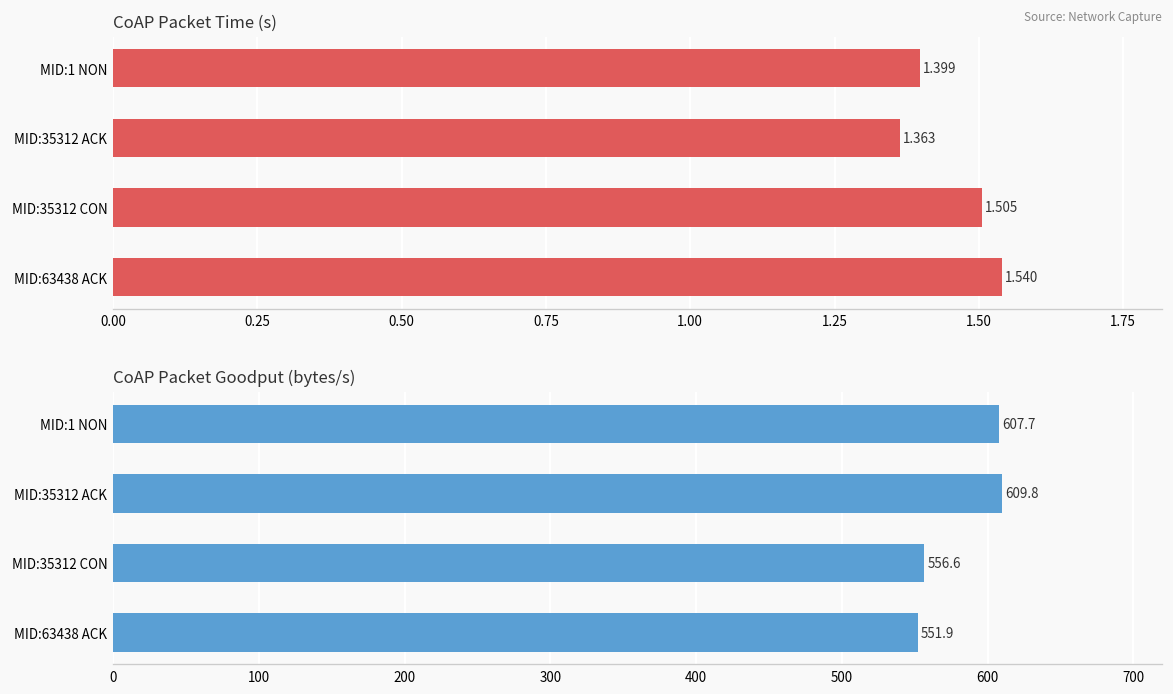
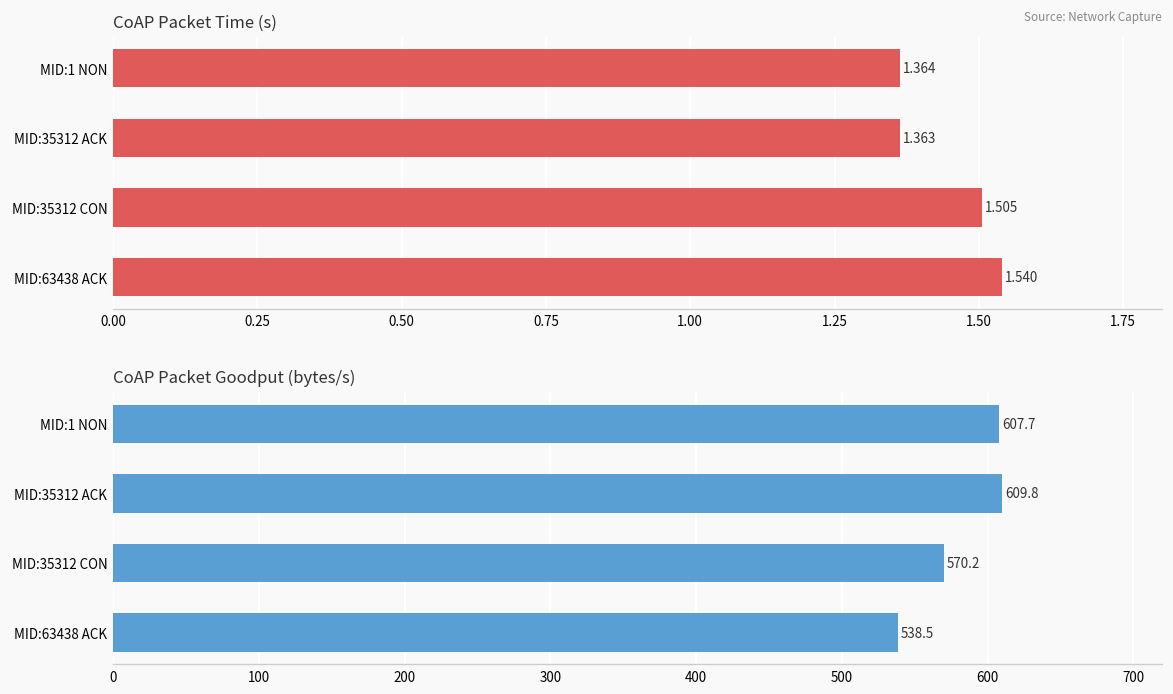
  {
    "CoAP Packet Time (s)": {
-     "MID:1 NON": 1.399,
+     "MID:1 NON": 1.364,
      "MID:35312 ACK": 1.363,
      "MID:35312 CON": 1.505,
      "MID:63438 ACK": 1.540
    },
    "CoAP Packet Goodput (bytes/s)": {
      "MID:1 NON": 607.7,
      "MID:35312 ACK": 609.8,
-     "MID:35312 CON": 556.6,
-     "MID:63438 ACK": 551.9
+     "MID:35312 CON": 570.2,
+     "MID:63438 ACK": 538.5
    }
  }
